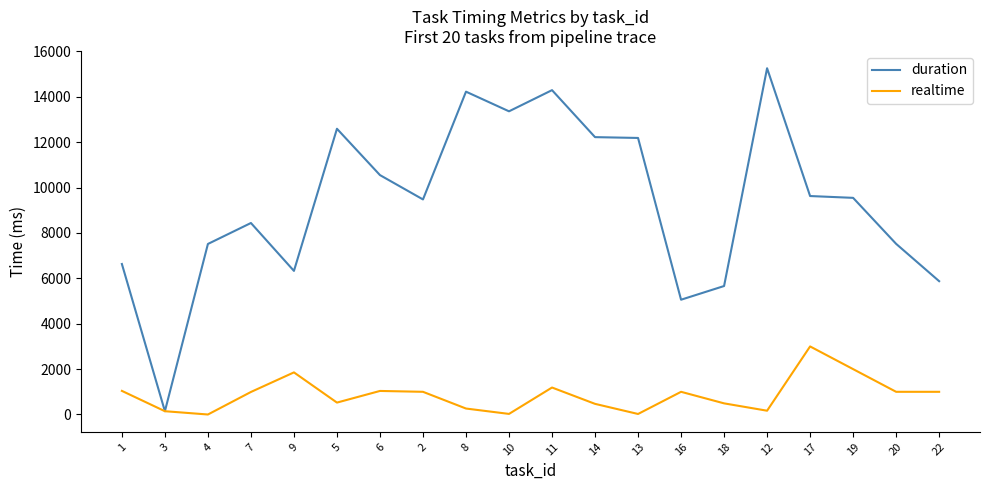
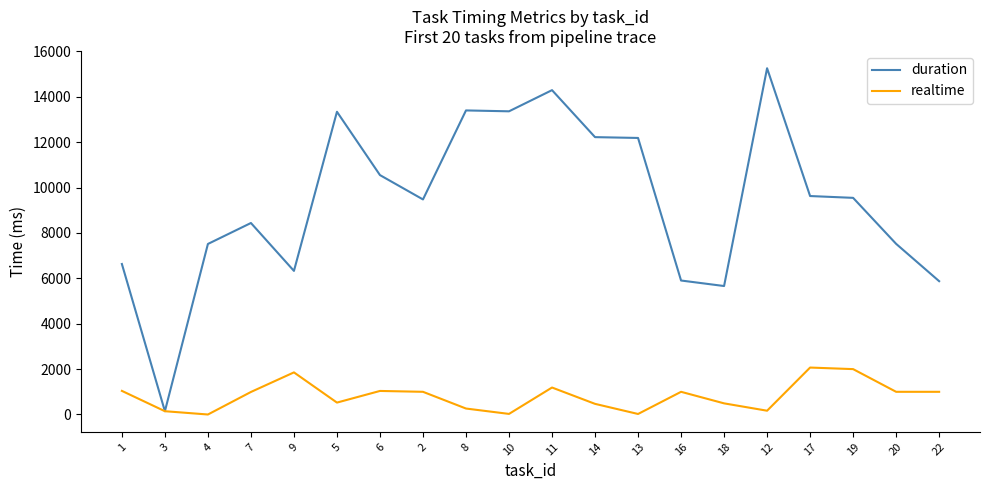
  {
    "duration": {
      "1": 6600,
      "4": 7500,
      "7": 8400,
      "9": 6300,
-     "5": 12600,
+     "5": 13300,
      "6": 10600,
      "2": 9500,
-     "8": 14200,
+     "8": 13400,
      "10": 13400,
      "11": 14300,
      "14": 12200,
      "13": 12200,
-     "16": 5100,
+     "16": 5900,
      "18": 5700,
      "12": 15300,
      "17": 9600,
      "19": 9500,
      "20": 7500,
      "22": 5900
    },
    "realtime": {
      "1": 1000,
      "4": 0,
      "7": 1000,
      "9": 1900,
      "5": 500,
      "6": 1000,
      "2": 1000,
      "8": 300,
      "10": 0,
      "11": 1200,
      "14": 500,
      "13": 0,
      "16": 1000,
      "18": 500,
      "12": 200,
-     "17": 3000,
+     "17": 2100,
      "19": 2000,
      "20": 1000,
      "22": 1000
    }
  }
